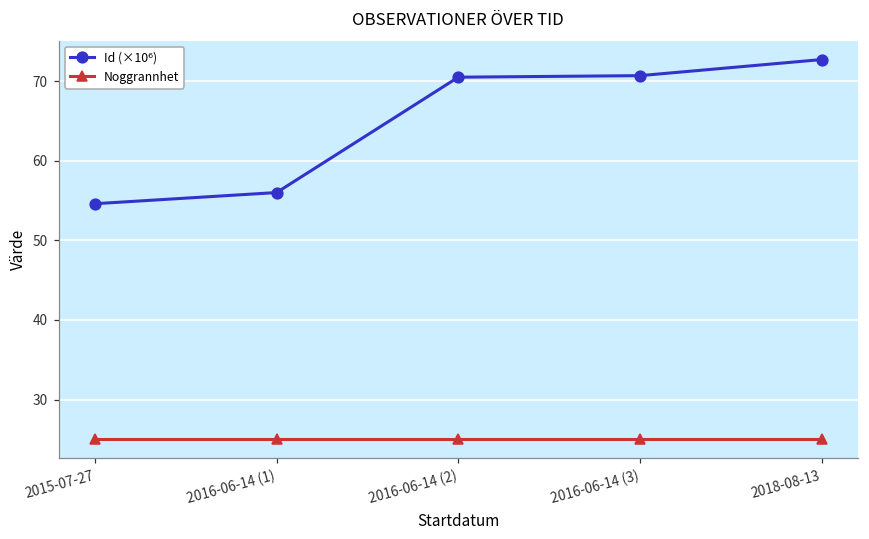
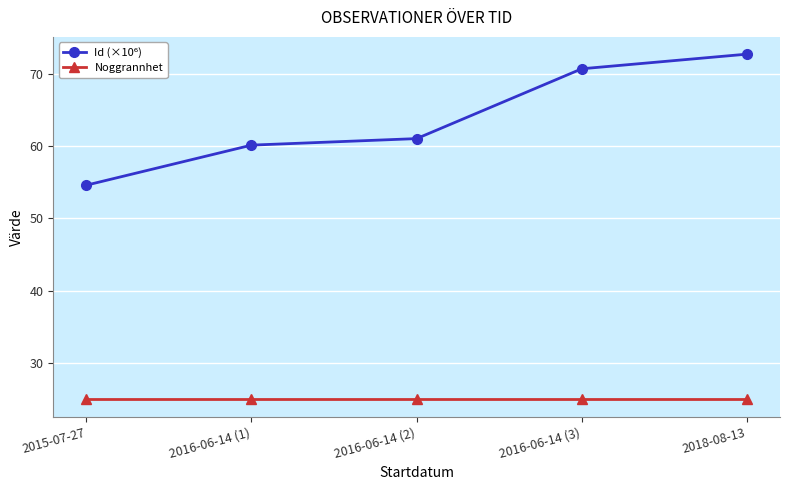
  {
    "Id (×10⁶)": {
      "2015-07-27": 55,
-     "2016-06-14 (1)": 56,
-     "2016-06-14 (2)": 70,
+     "2016-06-14 (1)": 60,
+     "2016-06-14 (2)": 61,
      "2016-06-14 (3)": 71,
      "2018-08-13": 73
    },
    "Noggrannhet": {
      "2015-07-27": 25,
      "2016-06-14 (1)": 25,
      "2016-06-14 (2)": 25,
      "2016-06-14 (3)": 25,
      "2018-08-13": 25
    }
  }
